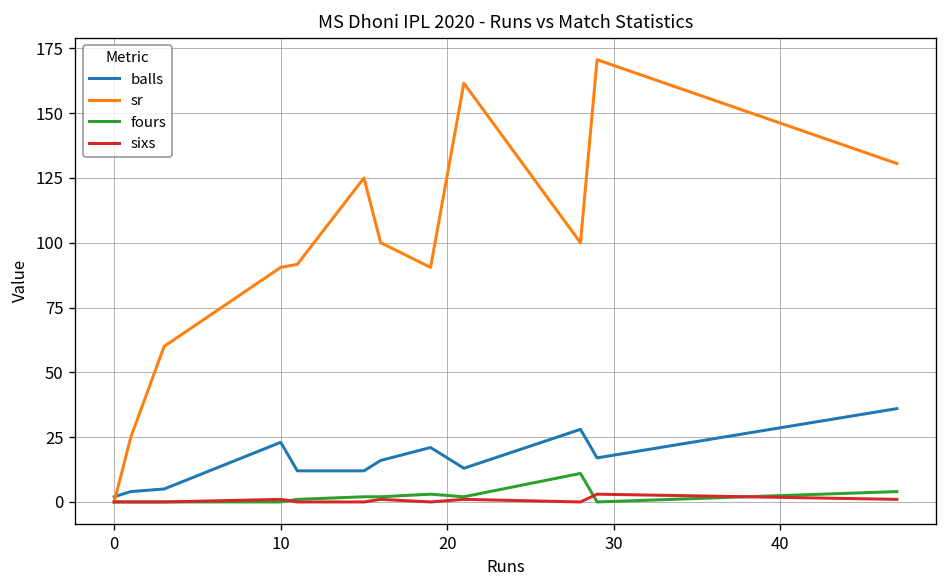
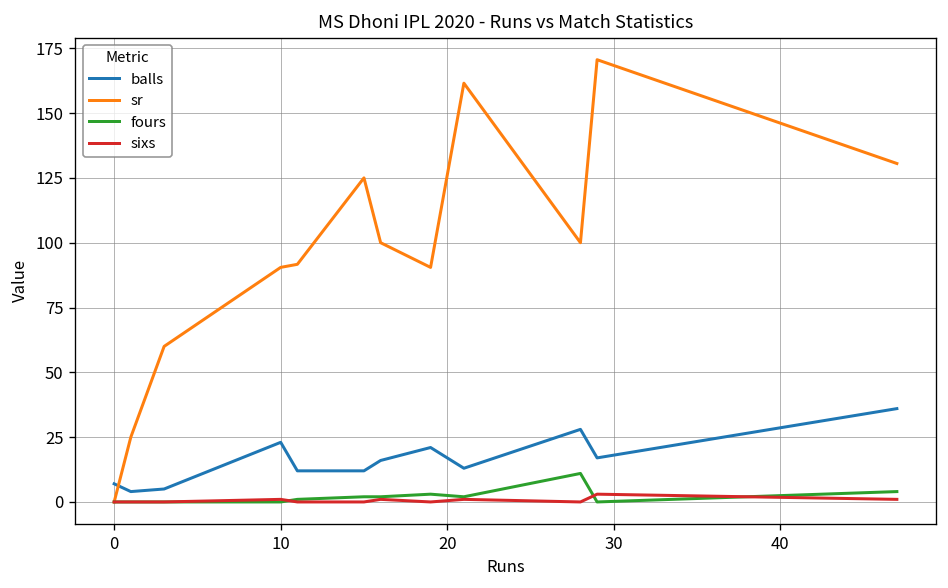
  {
    "balls": {
-     "0": 2,
+     "0": 7,
      "10": 23
    },
    "sr": {
      "10": 90
    }
  }
